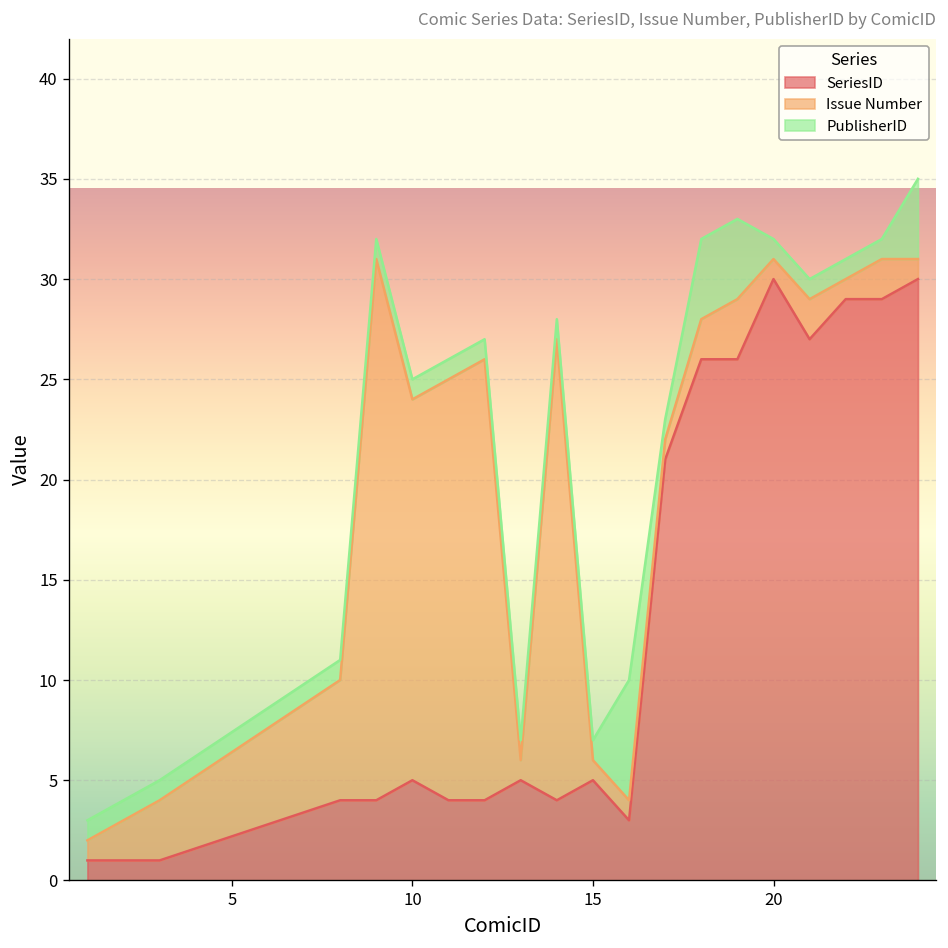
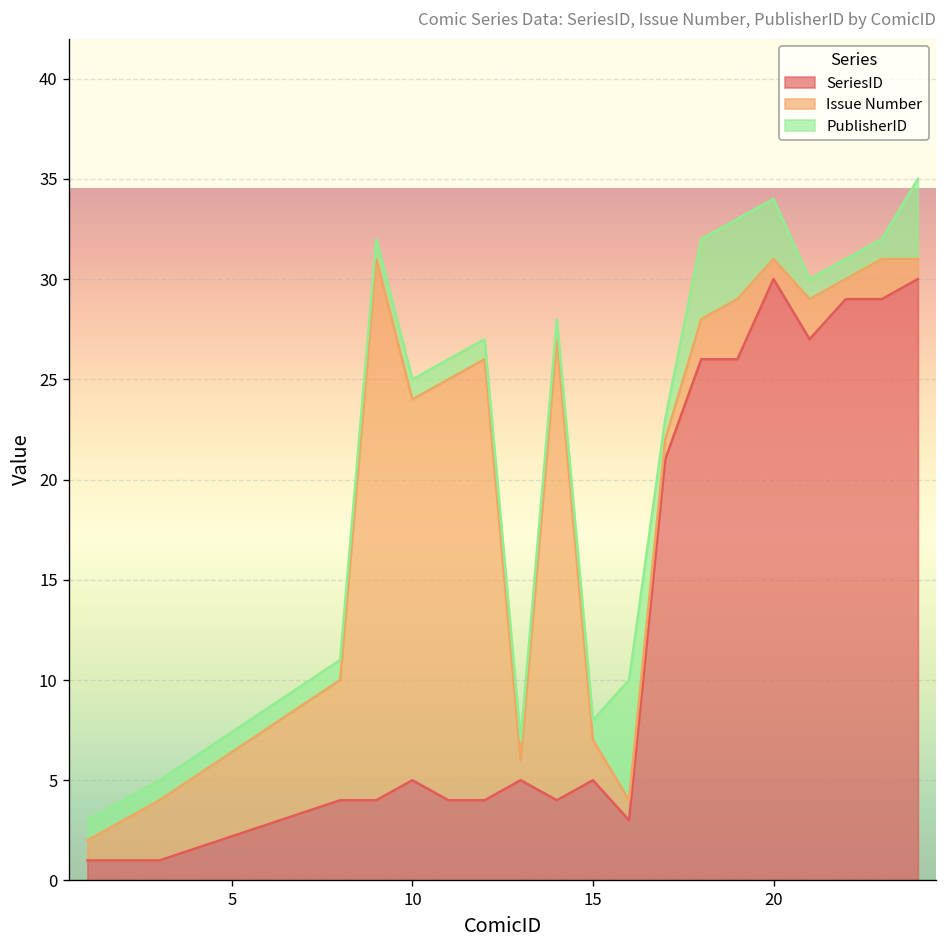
  {
    "SeriesID": {
      "10": 5,
      "15": 5,
      "20": 30
    },
    "Issue Number": {
      "10": 19,
-     "15": 1,
+     "15": 2,
      "20": 1
    },
    "PublisherID": {
      "10": 1,
      "15": 1,
-     "20": 1
+     "20": 3
    }
  }
